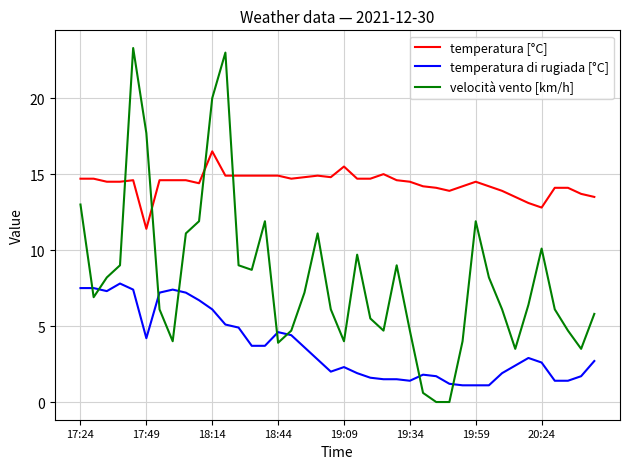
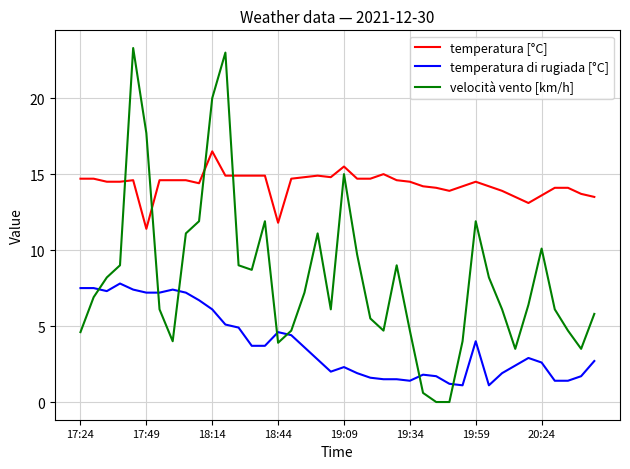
  {
    "temperatura [°C]": {
      "17:24": 14.7,
      "17:49": 11.4,
      "18:14": 16.5,
-     "18:44": 14.9,
+     "18:44": 11.8,
      "19:09": 15.5,
      "19:34": 14.5,
      "19:59": 14.5,
-     "20:24": 12.8
+     "20:24": 13.6
    },
    "temperatura di rugiada [°C]": {
      "17:24": 7.5,
-     "17:49": 4.2,
+     "17:49": 7.2,
      "18:14": 6.1,
      "18:44": 4.6,
      "19:09": 2.3,
      "19:34": 1.4,
-     "19:59": 1.1,
+     "19:59": 4.0,
      "20:24": 2.6
    },
    "velocità vento [km/h]": {
-     "17:24": 13.0,
+     "17:24": 4.6,
      "17:49": 17.7,
      "18:14": 20.0,
      "18:44": 3.9,
-     "19:09": 4,
+     "19:09": 15,
      "19:34": 4.7,
      "19:59": 11.9,
      "20:24": 10.1
    }
  }
